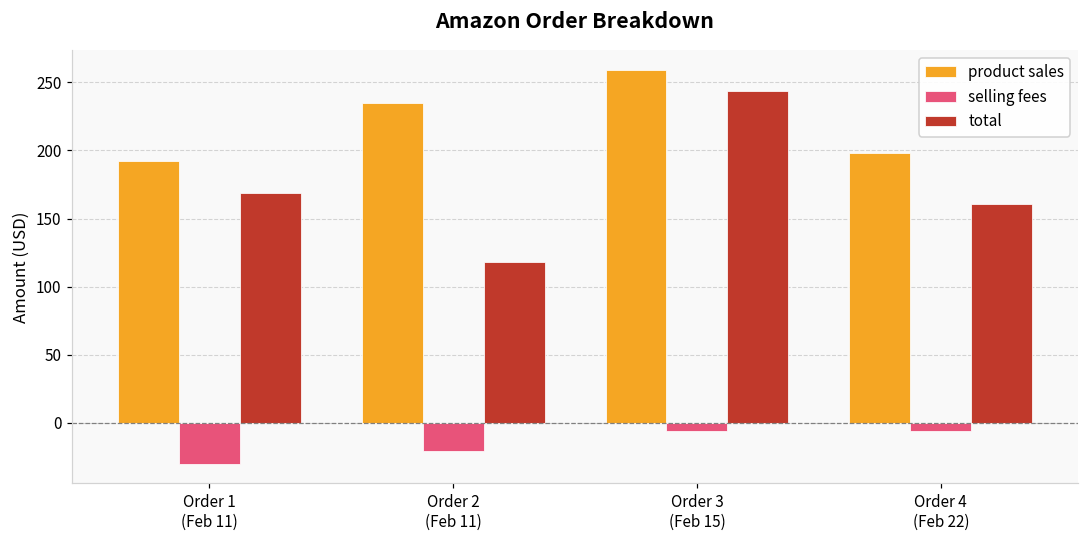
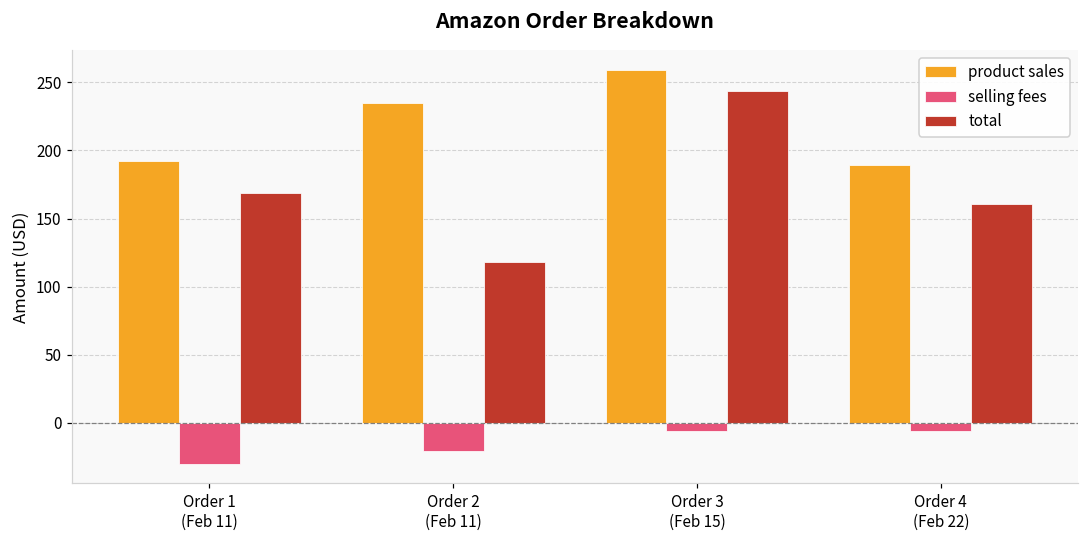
  {
    "product sales": {
      "Order 1 (Feb 11)": 192,
      "Order 2 (Feb 11)": 235,
      "Order 3 (Feb 15)": 259,
-     "Order 4 (Feb 22)": 198
+     "Order 4 (Feb 22)": 189
    },
    "selling fees": {
      "Order 1 (Feb 11)": -30,
      "Order 2 (Feb 11)": -21,
      "Order 3 (Feb 15)": -6,
      "Order 4 (Feb 22)": -6
    },
    "total": {
      "Order 1 (Feb 11)": 169,
      "Order 2 (Feb 11)": 118,
      "Order 3 (Feb 15)": 243,
      "Order 4 (Feb 22)": 161
    }
  }
